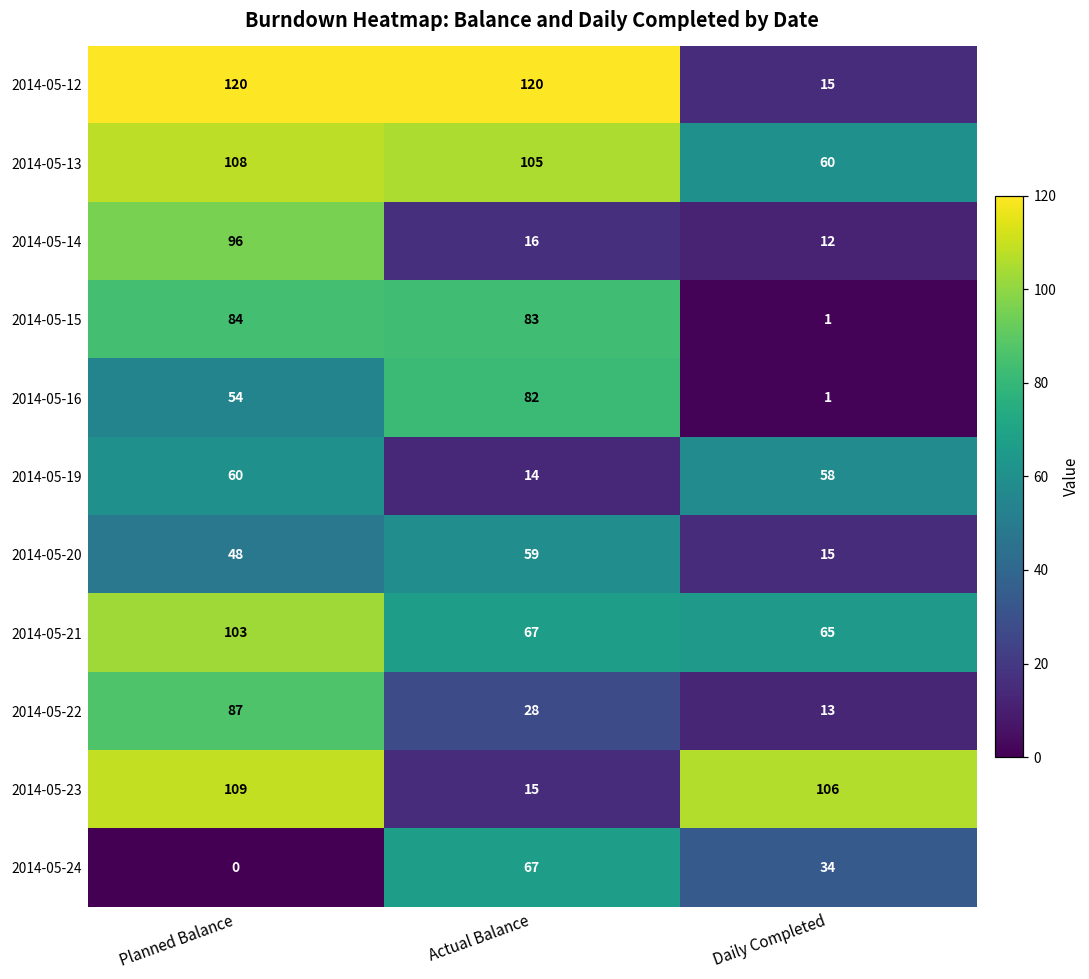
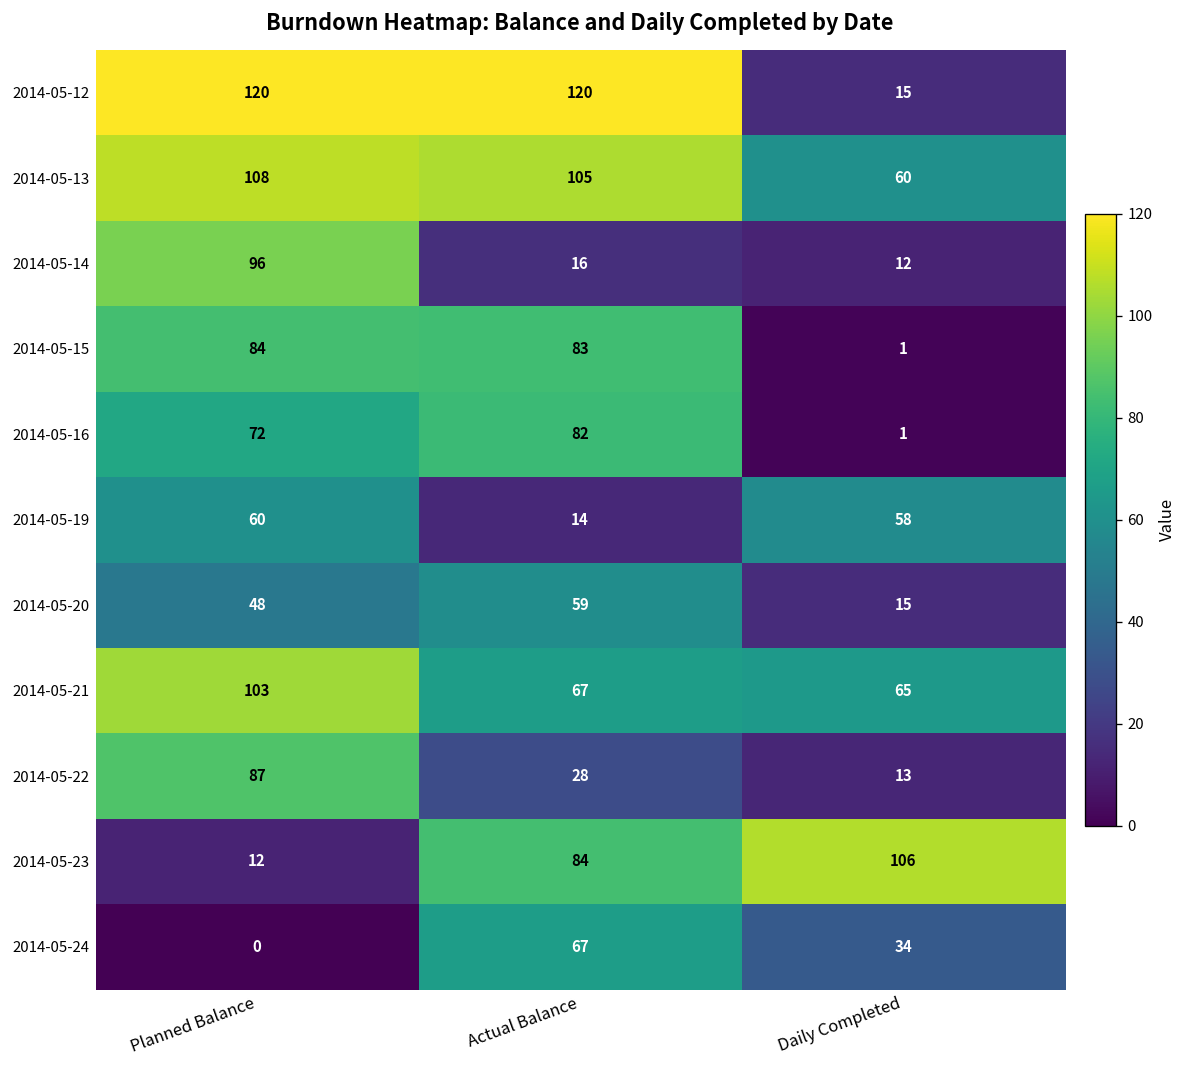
  {
    "2014-05-12": {
      "Planned Balance": 120,
      "Actual Balance": 120,
      "Daily Completed": 15
    },
    "2014-05-13": {
      "Planned Balance": 108,
      "Actual Balance": 105,
      "Daily Completed": 60
    },
    "2014-05-14": {
      "Planned Balance": 96,
      "Actual Balance": 16,
      "Daily Completed": 12
    },
    "2014-05-15": {
      "Planned Balance": 84,
      "Actual Balance": 83,
      "Daily Completed": 1
    },
    "2014-05-16": {
-     "Planned Balance": 54,
+     "Planned Balance": 72,
      "Actual Balance": 82,
      "Daily Completed": 1
    },
    "2014-05-19": {
      "Planned Balance": 60,
      "Actual Balance": 14,
      "Daily Completed": 58
    },
    "2014-05-20": {
      "Planned Balance": 48,
      "Actual Balance": 59,
      "Daily Completed": 15
    },
    "2014-05-21": {
      "Planned Balance": 103,
      "Actual Balance": 67,
      "Daily Completed": 65
    },
    "2014-05-22": {
      "Planned Balance": 87,
      "Actual Balance": 28,
      "Daily Completed": 13
    },
    "2014-05-23": {
-     "Planned Balance": 109,
-     "Actual Balance": 15,
+     "Planned Balance": 12,
+     "Actual Balance": 84,
      "Daily Completed": 106
    },
    "2014-05-24": {
      "Planned Balance": 0,
      "Actual Balance": 67,
      "Daily Completed": 34
    }
  }
